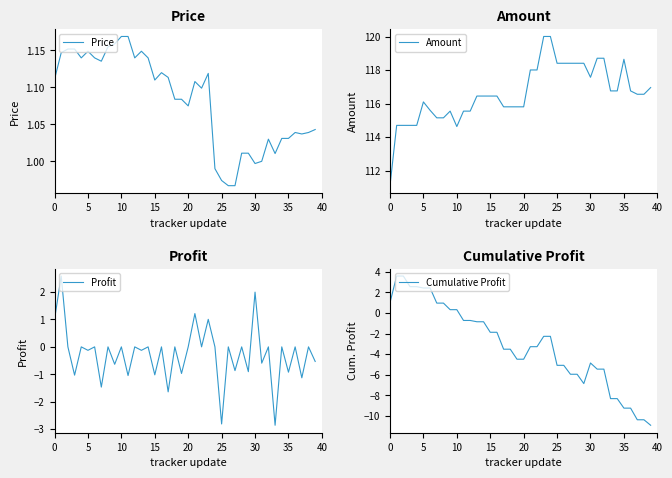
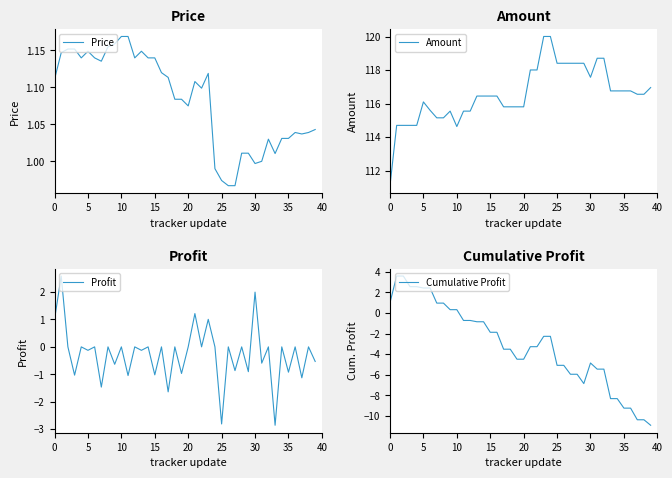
  {
    "Price": {
      "0": 1.11,
      "10": 1.17,
-     "15": 1.11,
+     "15": 1.14,
      "20": 1.08,
      "25": 0.97,
      "30": 1.00,
      "35": 1.03
    },
    "Amount": {
      "0": 111.1,
      "5": 116.1,
      "10": 114.6,
      "15": 116.5,
      "20": 115.8,
      "25": 118.4,
      "30": 117.6,
-     "35": 118.6
+     "35": 116.8
    },
    "Profit": {
      "0": 1.0,
      "5": -0.1,
      "10": 0.0,
      "15": -1.0,
      "20": 0.0,
      "25": -2.8,
      "30": 2.0,
      "35": -0.9
    },
    "Cumulative Profit": {
      "0": 1.0,
      "10": 0.3,
      "15": -1.9,
      "20": -4.5,
      "25": -5.1,
      "30": -4.9,
      "35": -9.2
    }
  }
